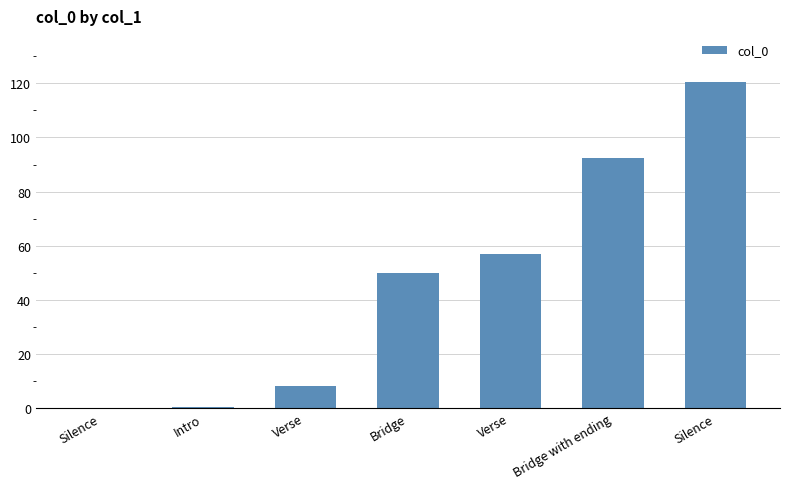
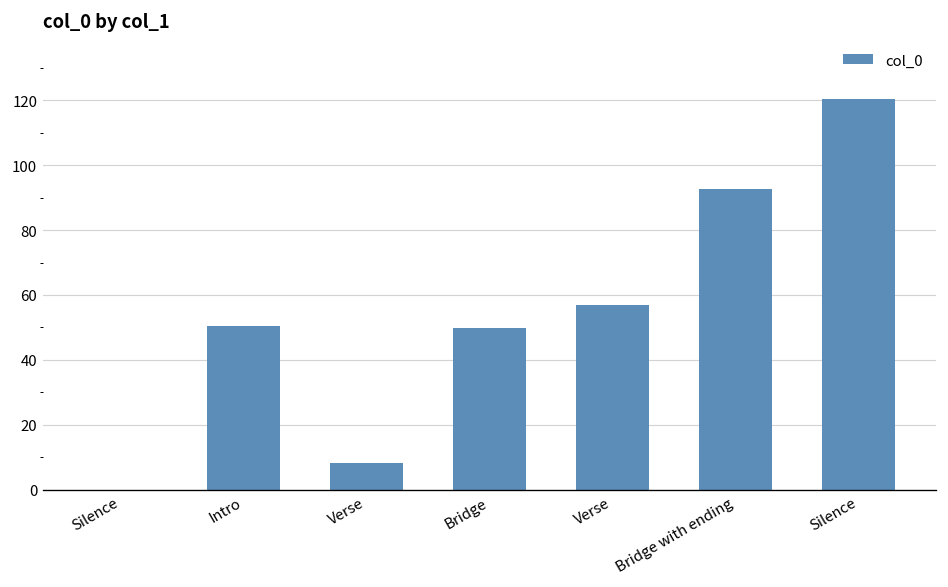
  {
-   "Intro": 0,
+   "Intro": 51,
    "Bridge": 50,
    "Bridge with ending": 93
  }
